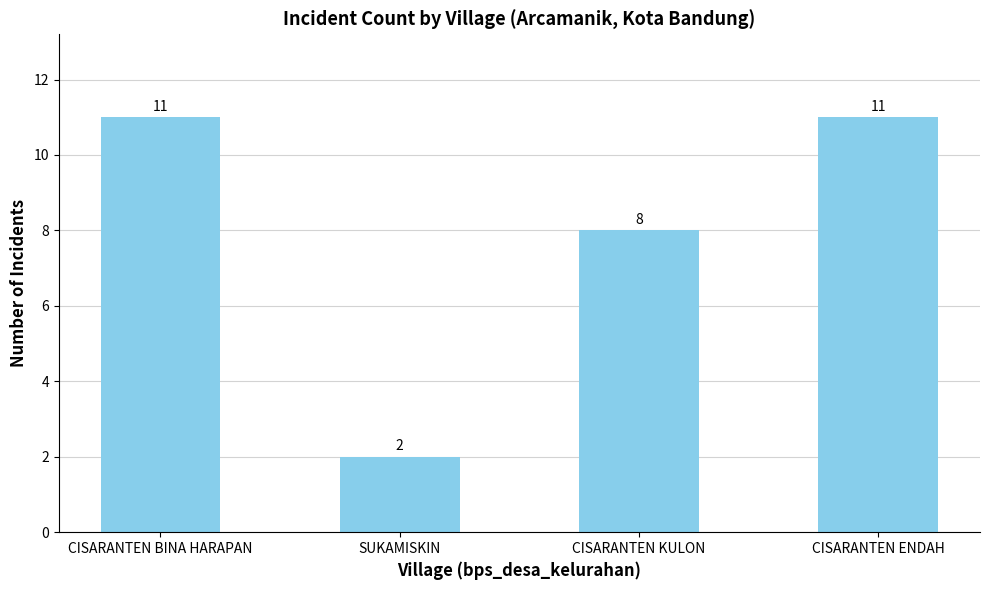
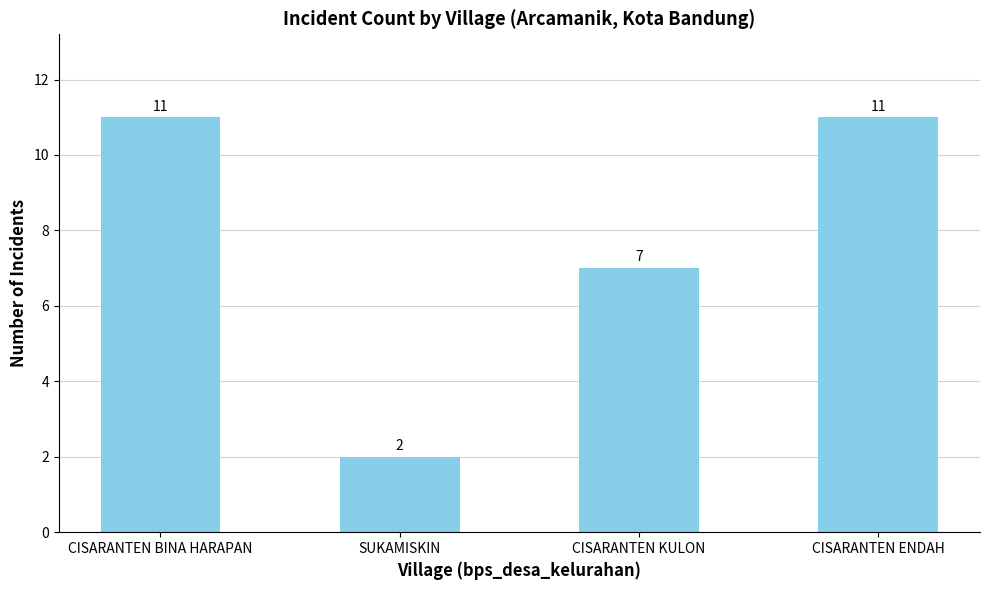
  {
    "CISARANTEN BINA HARAPAN": 11,
    "SUKAMISKIN": 2,
-   "CISARANTEN KULON": 8,
+   "CISARANTEN KULON": 7,
    "CISARANTEN ENDAH": 11
  }
